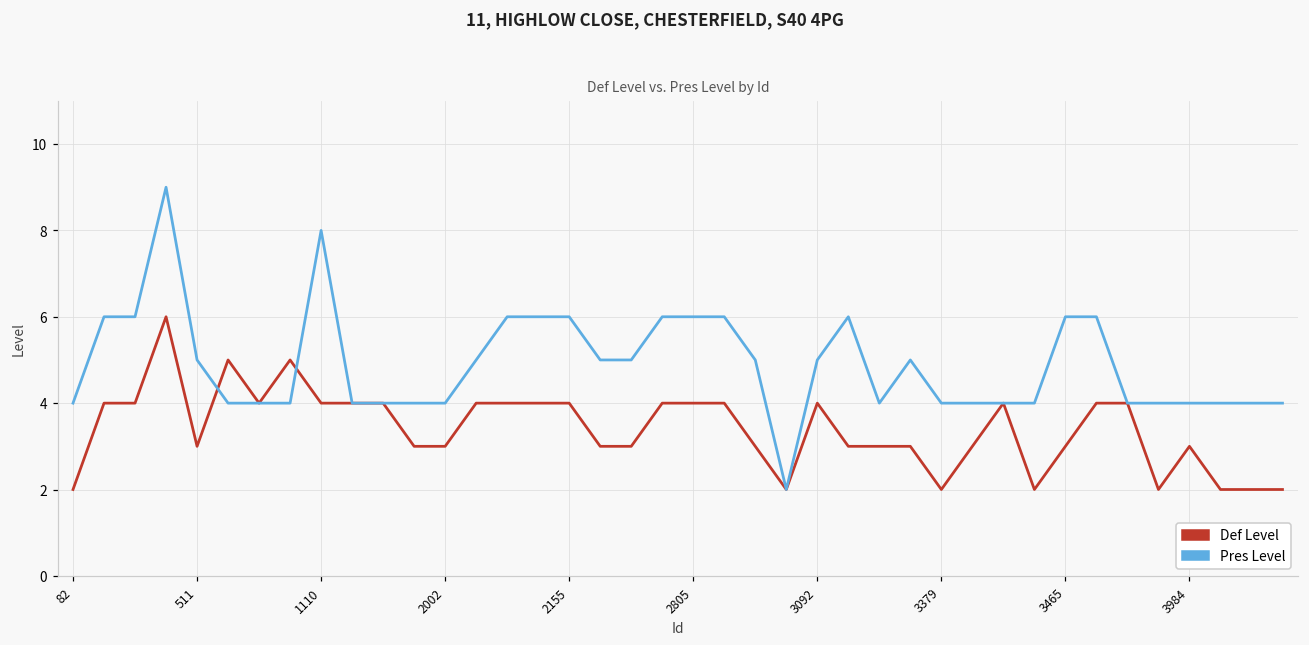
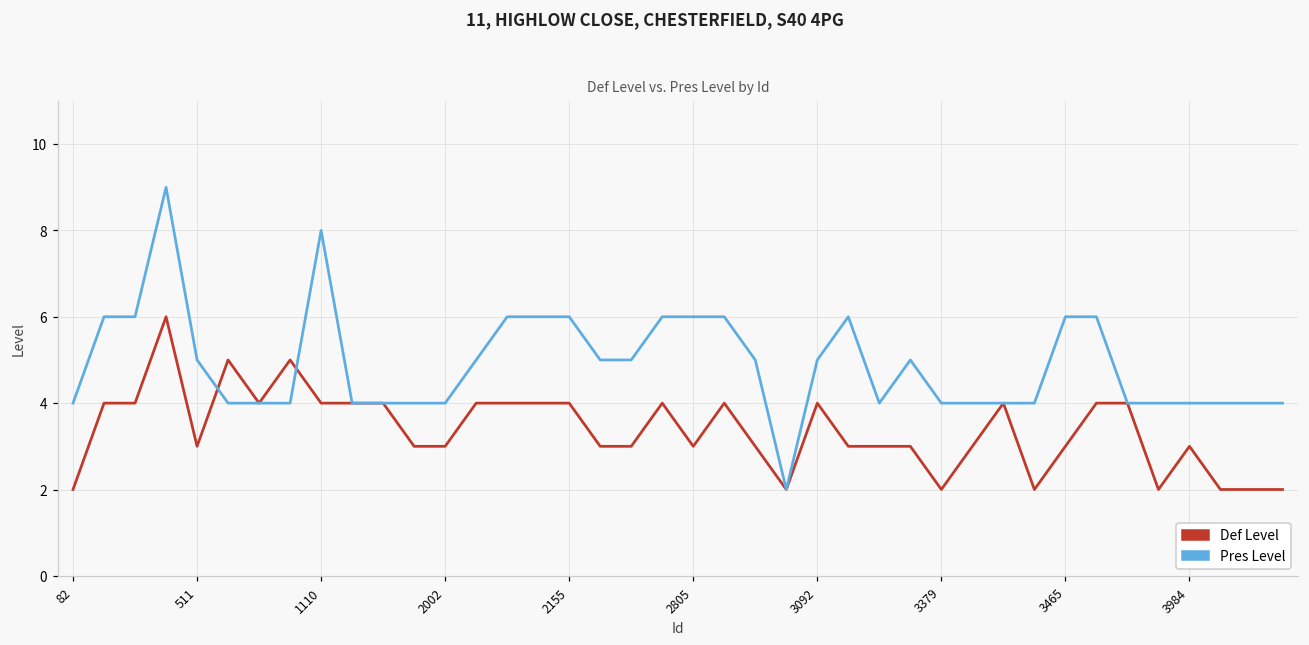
  {
    "Def Level": {
      "82": 2,
      "511": 3,
      "1110": 4,
      "2002": 3,
      "2155": 4,
-     "2805": 4,
+     "2805": 3,
      "3092": 4,
      "3379": 2,
      "3465": 3,
      "3984": 3
    },
    "Pres Level": {
      "82": 4,
      "511": 5,
      "1110": 8,
      "2002": 4,
      "2155": 6,
      "2805": 6,
      "3092": 5,
      "3379": 4,
      "3465": 6,
      "3984": 4
    }
  }
